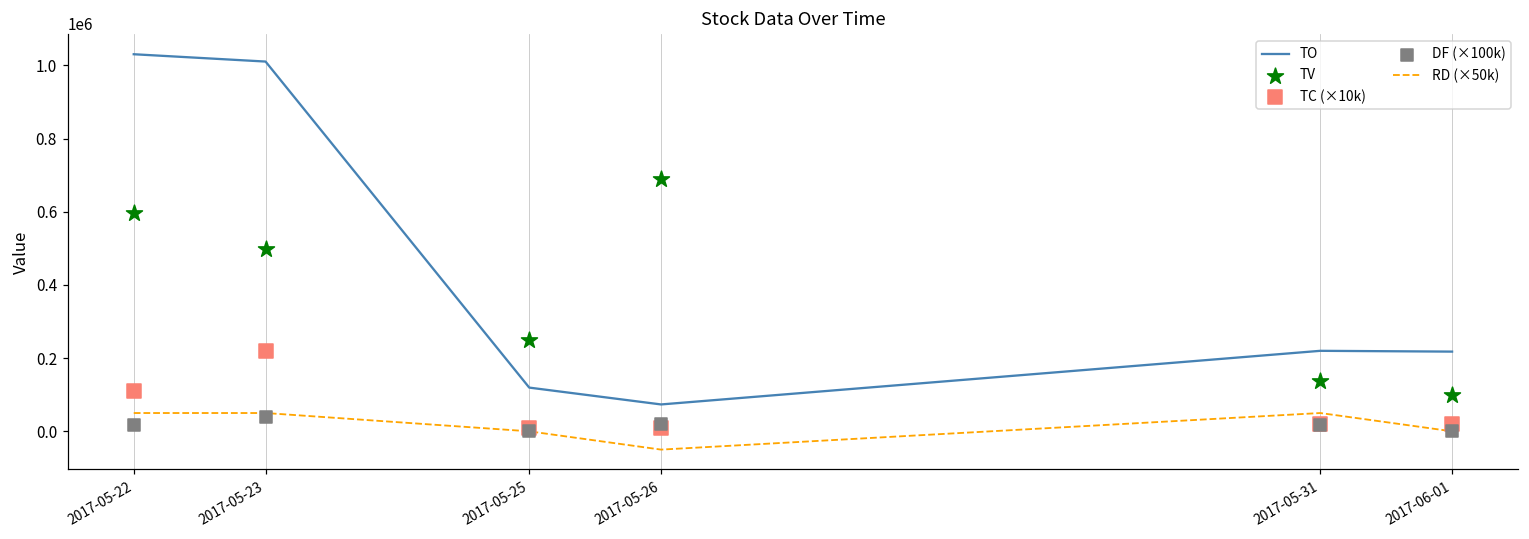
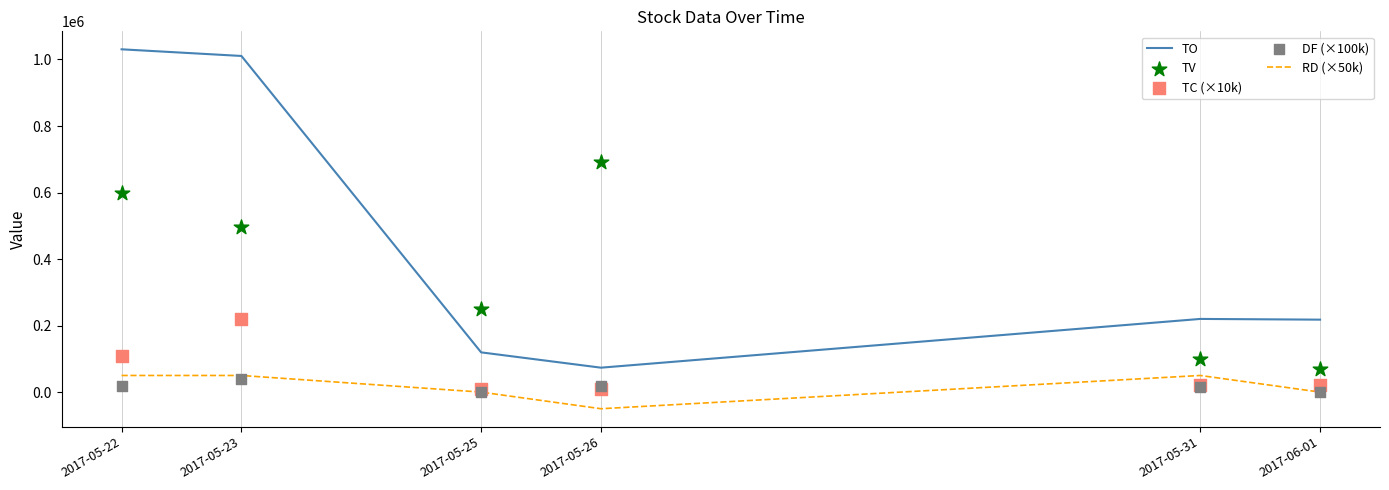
  {
    "TO": {
      "2017-05-22": 1030000,
      "2017-05-23": 1010000,
      "2017-05-25": 120000,
      "2017-05-26": 70000,
      "2017-05-31": 220000,
      "2017-06-01": 220000
    },
    "TV": {
-     "2017-05-31": 140000,
-     "2017-06-01": 100000
+     "2017-05-31": 100000,
+     "2017-06-01": 70000
    },
    "RD (×50k)": {
      "2017-05-22": 50000,
      "2017-05-23": 50000,
      "2017-05-26": -50000,
      "2017-05-31": 50000
    }
  }
